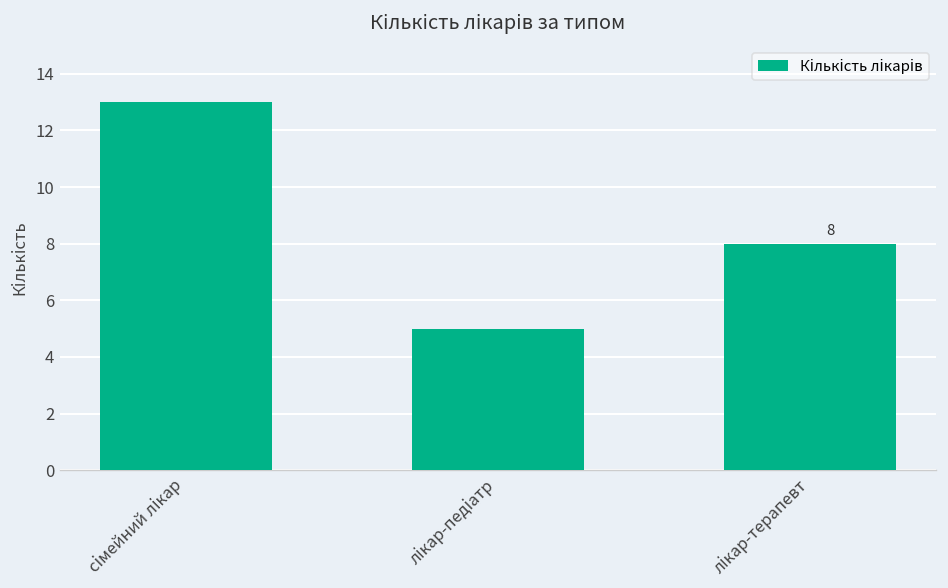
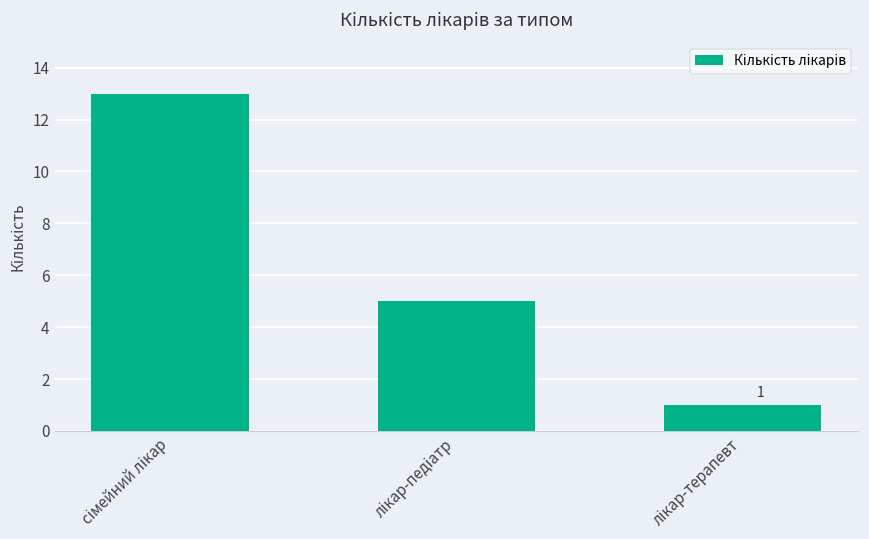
  {
-   "лікар-терапевт": 8
+   "лікар-терапевт": 1
  }
